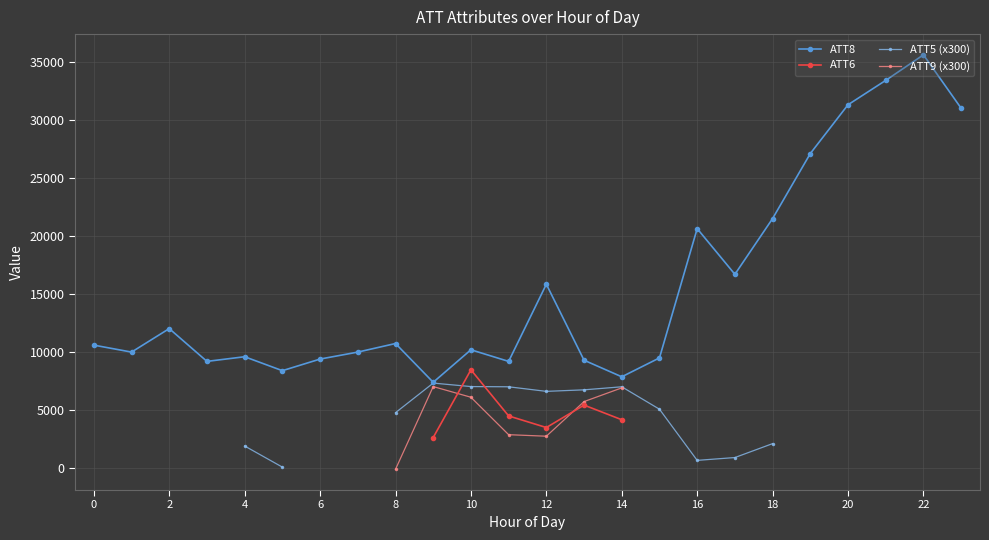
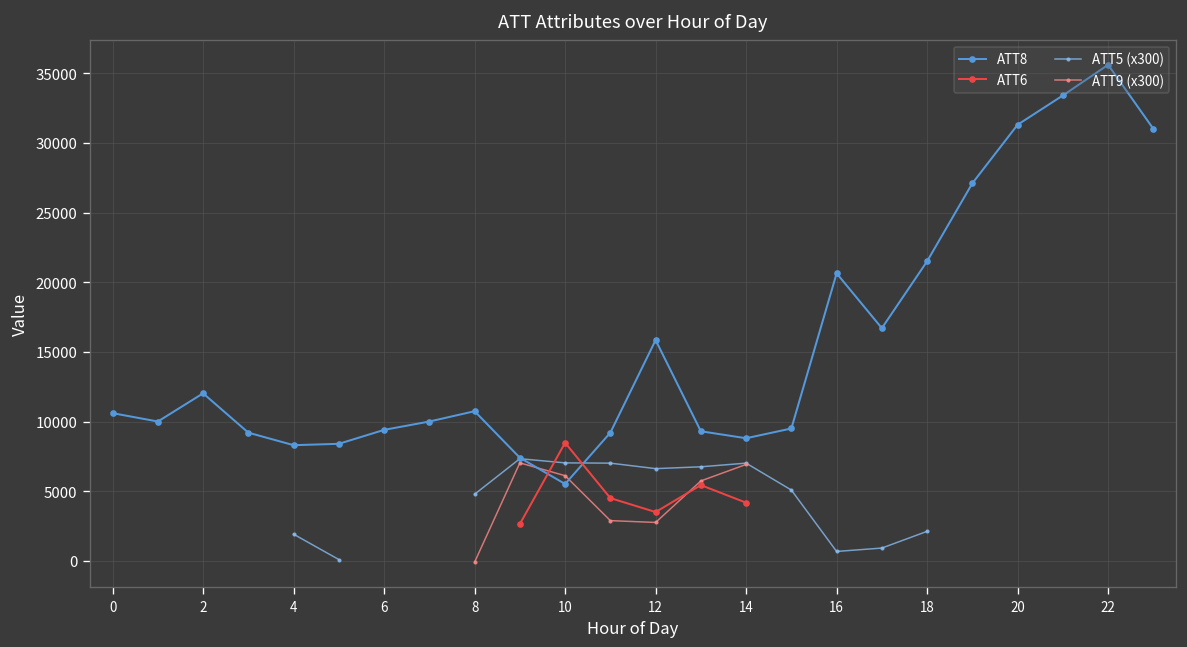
  {
    "ATT8": {
      "0": 10600,
      "2": 12000,
-     "4": 9600,
+     "4": 8300,
      "6": 9400,
      "8": 10700,
-     "10": 10200,
+     "10": 5500,
      "12": 15800,
-     "14": 7900,
+     "14": 8800,
      "16": 20600,
      "18": 21500,
      "20": 31300
    },
    "ATT6": {
      "10": 8500,
      "12": 3500,
      "14": 4200
    },
    "ATT5 (x300)": {
      "4": 1900,
      "8": 4800,
      "10": 7000,
      "12": 6600,
      "16": 700,
      "18": 2100
    },
    "ATT9 (x300)": {
      "8": -100,
      "10": 6100,
      "12": 2800
    }
  }
